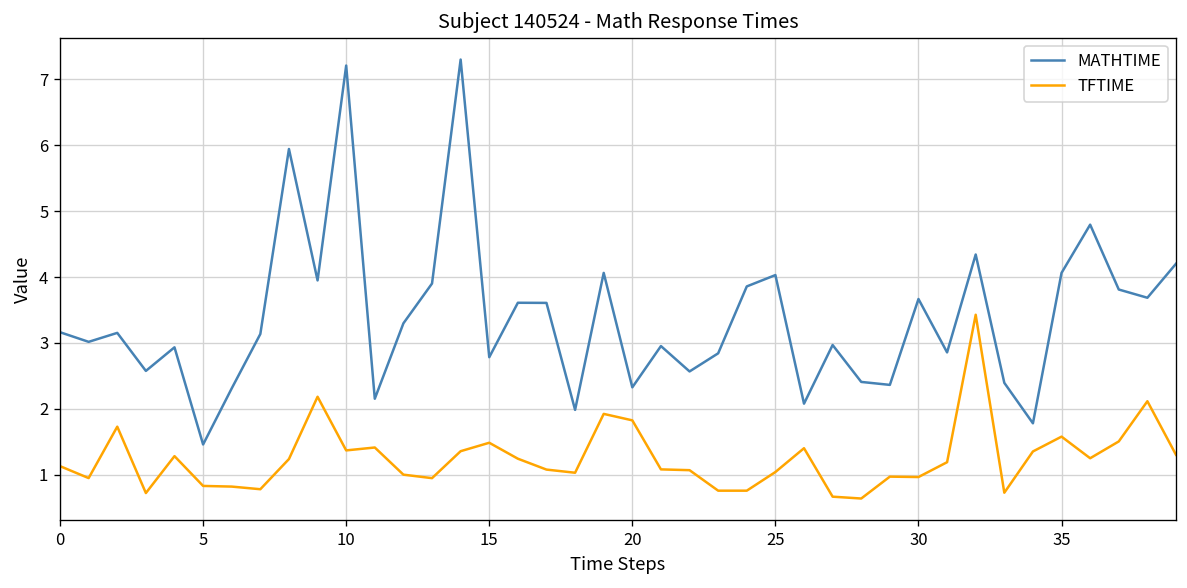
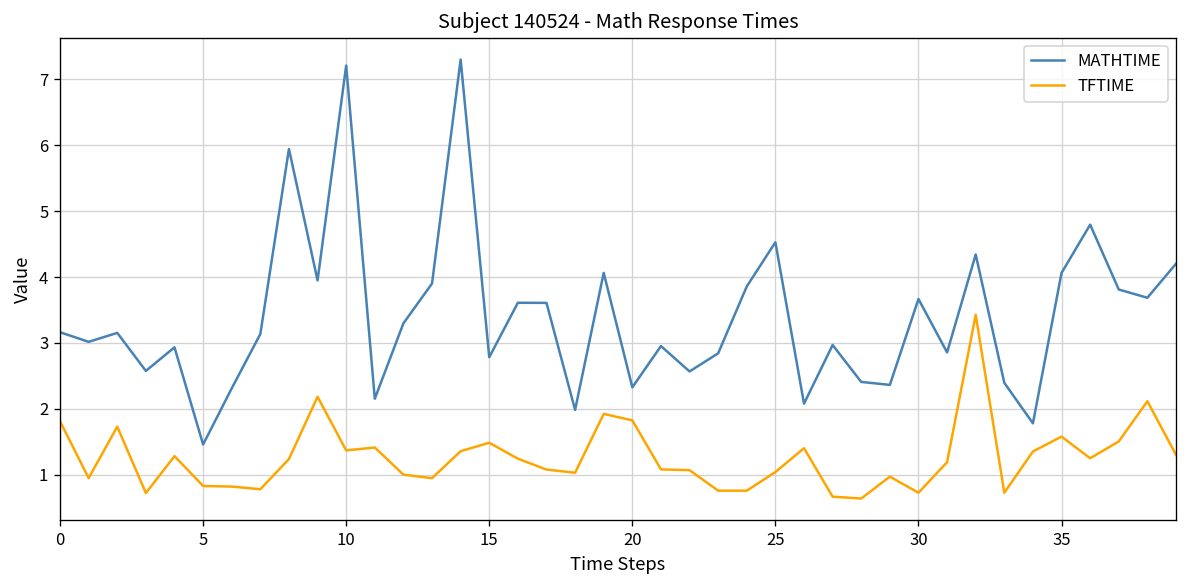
  {
    "MATHTIME": {
      "0": 3.2,
      "5": 1.5,
      "10": 7.2,
      "15": 2.8,
      "20": 2.3,
-     "25": 4.0,
+     "25": 4.5,
      "30": 3.7,
      "35": 4.1
    },
    "TFTIME": {
-     "0": 1.1,
+     "0": 1.8,
      "5": 0.8,
      "10": 1.4,
      "15": 1.5,
      "20": 1.8,
      "25": 1.0,
-     "30": 1.0,
+     "30": 0.7,
      "35": 1.6
    }
  }
